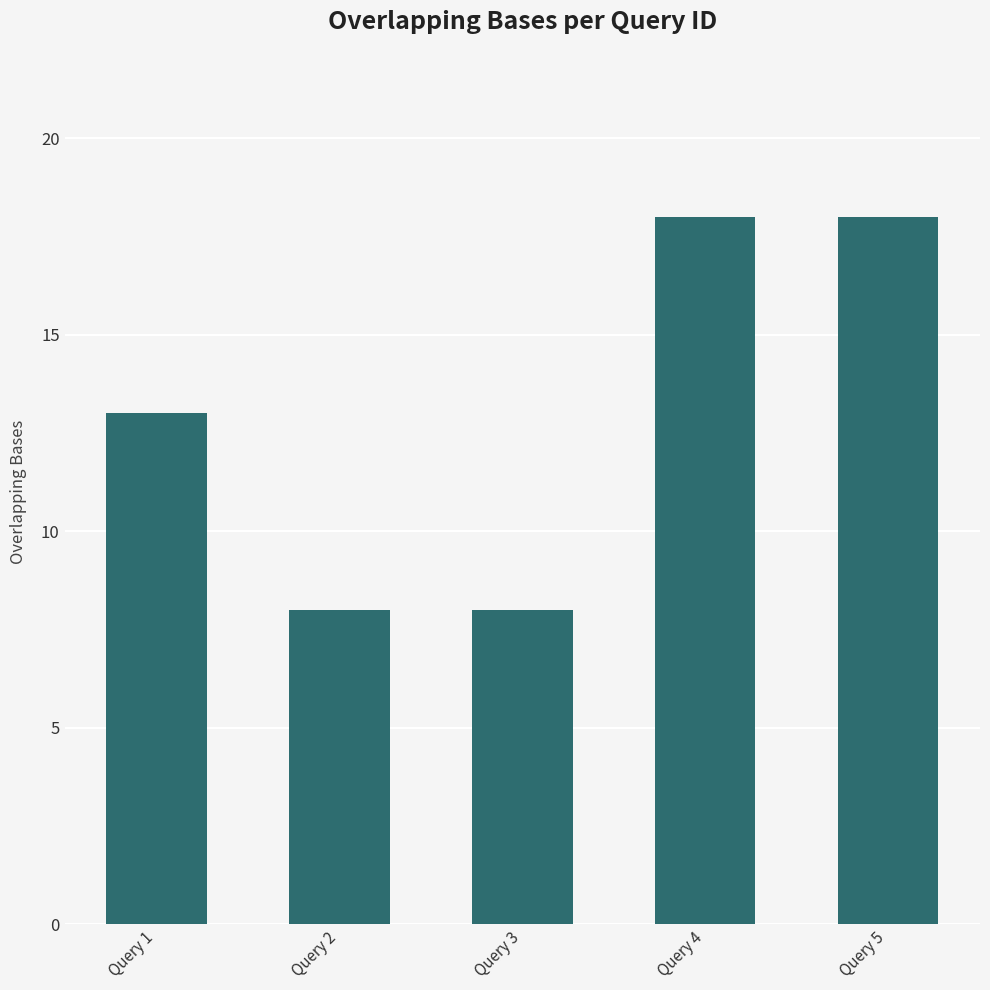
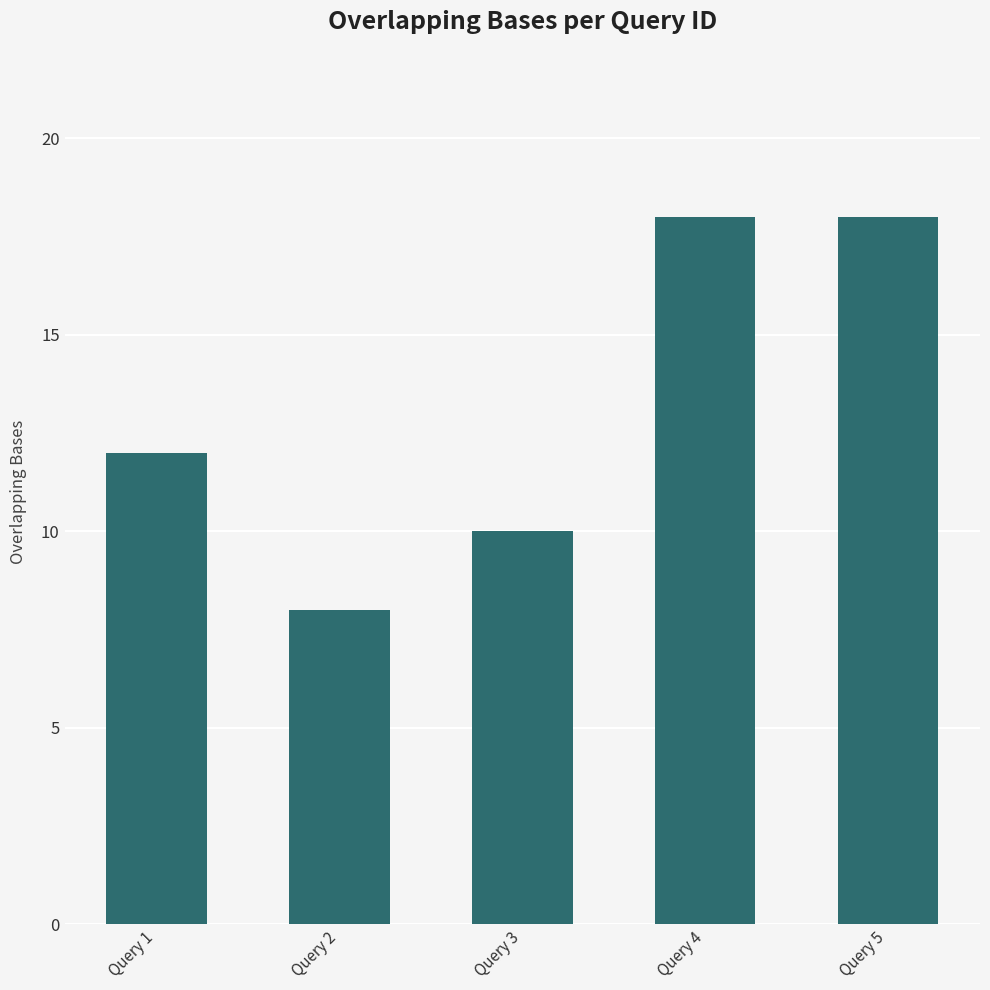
  {
-   "Query 1": 13,
+   "Query 1": 12,
    "Query 2": 8,
-   "Query 3": 8,
+   "Query 3": 10,
    "Query 4": 18,
    "Query 5": 18
  }
